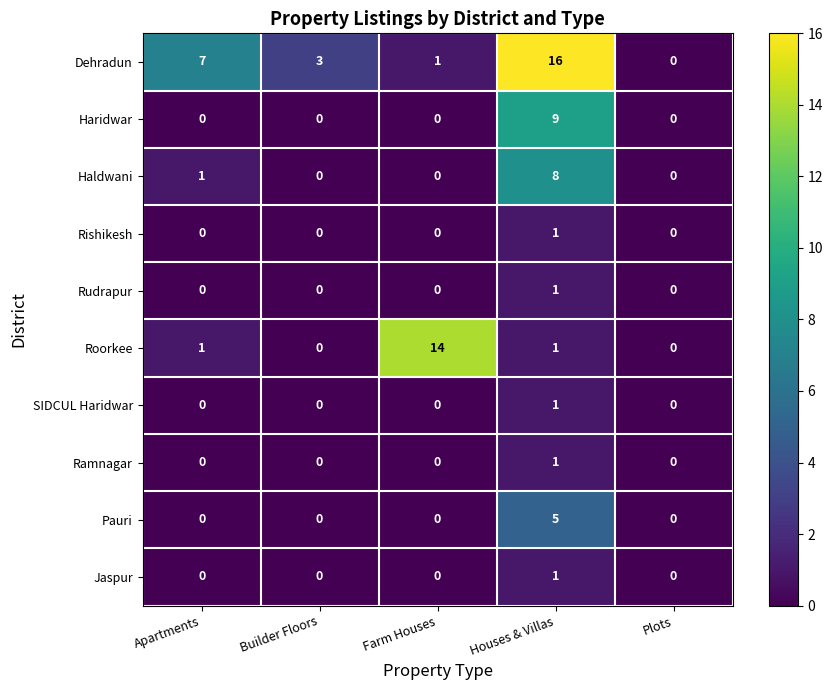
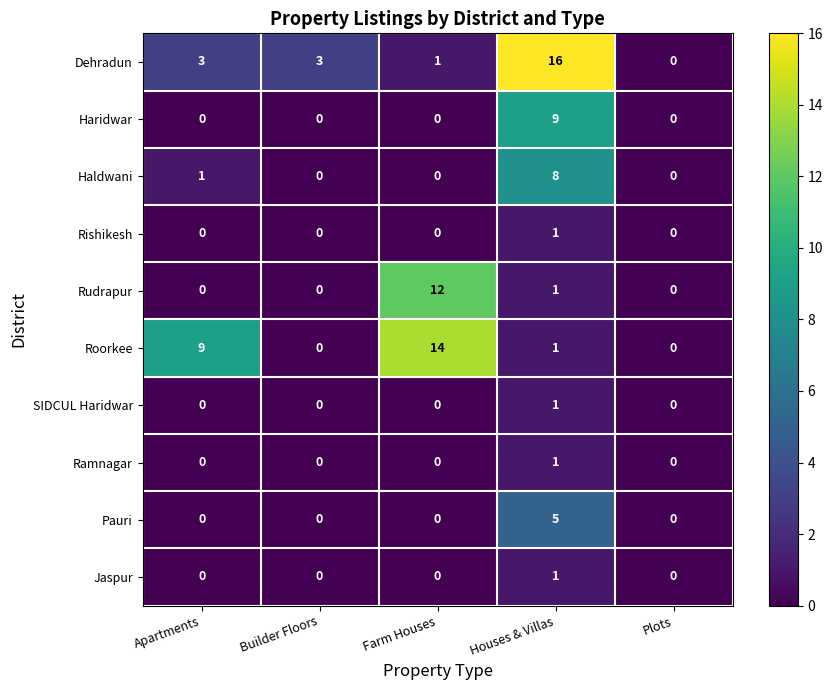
  {
    "Dehradun": {
-     "Apartments": 7,
+     "Apartments": 3,
      "Builder Floors": 3,
      "Farm Houses": 1,
      "Houses & Villas": 16,
      "Plots": 0
    },
    "Haridwar": {
      "Apartments": 0,
      "Builder Floors": 0,
      "Farm Houses": 0,
      "Houses & Villas": 9,
      "Plots": 0
    },
    "Haldwani": {
      "Apartments": 1,
      "Builder Floors": 0,
      "Farm Houses": 0,
      "Houses & Villas": 8,
      "Plots": 0
    },
    "Rishikesh": {
      "Apartments": 0,
      "Builder Floors": 0,
      "Farm Houses": 0,
      "Houses & Villas": 1,
      "Plots": 0
    },
    "Rudrapur": {
      "Apartments": 0,
      "Builder Floors": 0,
-     "Farm Houses": 0,
+     "Farm Houses": 12,
      "Houses & Villas": 1,
      "Plots": 0
    },
    "Roorkee": {
-     "Apartments": 1,
+     "Apartments": 9,
      "Builder Floors": 0,
      "Farm Houses": 14,
      "Houses & Villas": 1,
      "Plots": 0
    },
    "SIDCUL Haridwar": {
      "Apartments": 0,
      "Builder Floors": 0,
      "Farm Houses": 0,
      "Houses & Villas": 1,
      "Plots": 0
    },
    "Ramnagar": {
      "Apartments": 0,
      "Builder Floors": 0,
      "Farm Houses": 0,
      "Houses & Villas": 1,
      "Plots": 0
    },
    "Pauri": {
      "Apartments": 0,
      "Builder Floors": 0,
      "Farm Houses": 0,
      "Houses & Villas": 5,
      "Plots": 0
    },
    "Jaspur": {
      "Apartments": 0,
      "Builder Floors": 0,
      "Farm Houses": 0,
      "Houses & Villas": 1,
      "Plots": 0
    }
  }
